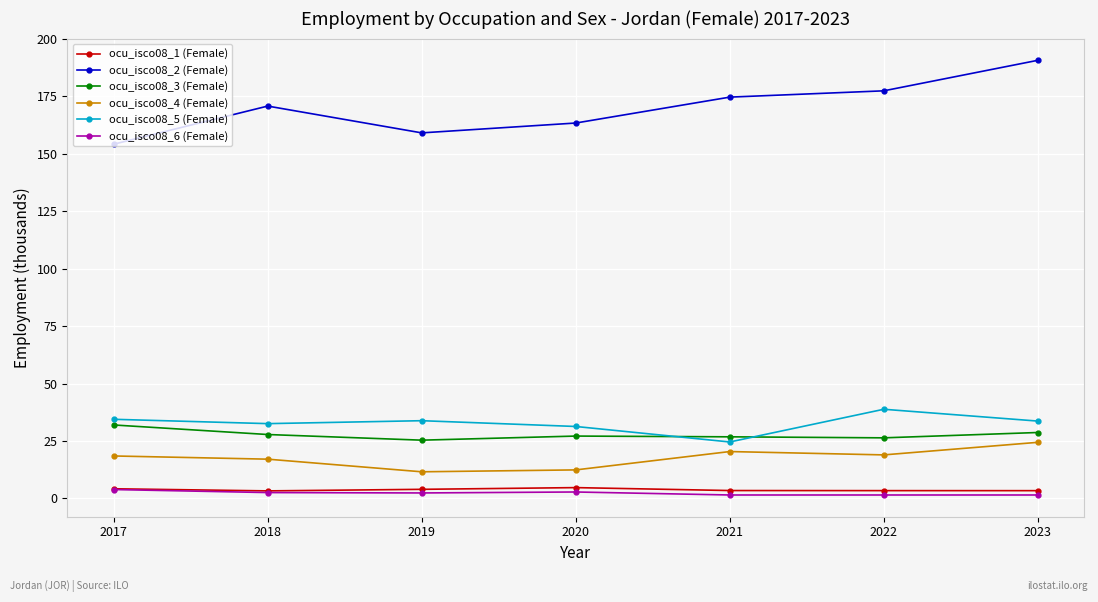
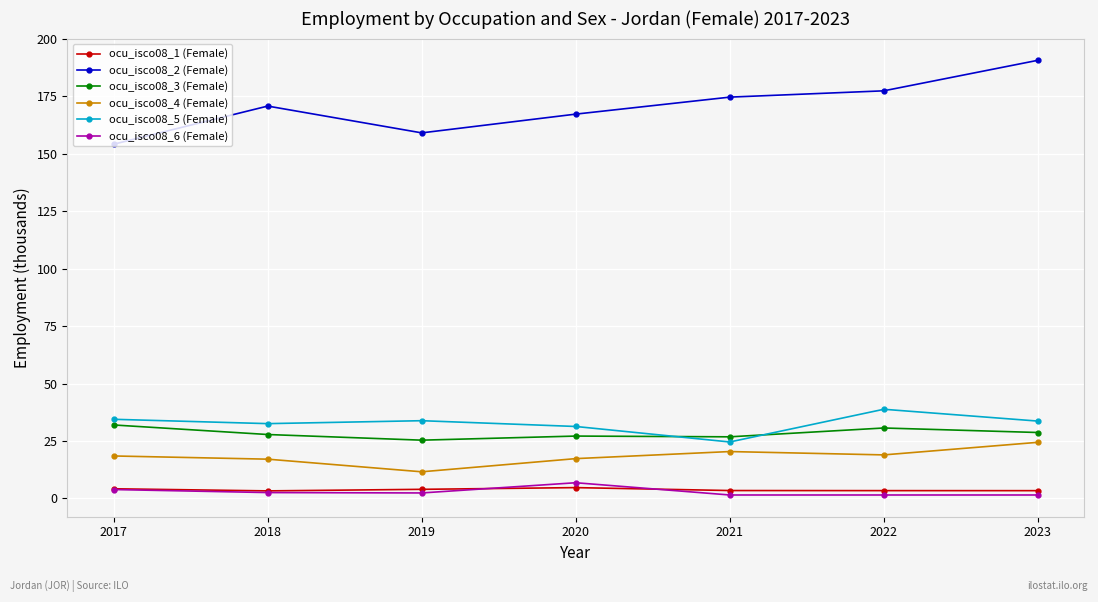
  {
    "ocu_isco08_1 (Female)": {
      "2019": 4,
      "2020": 5,
      "2021": 3,
      "2022": 3,
      "2023": 3
    },
    "ocu_isco08_2 (Female)": {
      "2018": 171,
      "2019": 159,
-     "2020": 163,
+     "2020": 167,
      "2021": 175,
      "2022": 177,
      "2023": 191
    },
    "ocu_isco08_3 (Female)": {
      "2017": 32,
      "2018": 28,
      "2019": 25,
      "2020": 27,
      "2021": 27,
-     "2022": 26,
+     "2022": 31,
      "2023": 29
    },
    "ocu_isco08_4 (Female)": {
      "2017": 18,
      "2018": 17,
      "2019": 12,
-     "2020": 12,
+     "2020": 17,
      "2021": 20,
      "2022": 19,
      "2023": 24
    },
    "ocu_isco08_5 (Female)": {
      "2017": 34,
      "2018": 33,
      "2019": 34,
      "2020": 31,
      "2021": 25,
      "2022": 39,
      "2023": 34
    },
    "ocu_isco08_6 (Female)": {
      "2019": 2,
-     "2020": 3,
+     "2020": 7,
      "2021": 2,
      "2022": 2,
      "2023": 2
    }
  }
